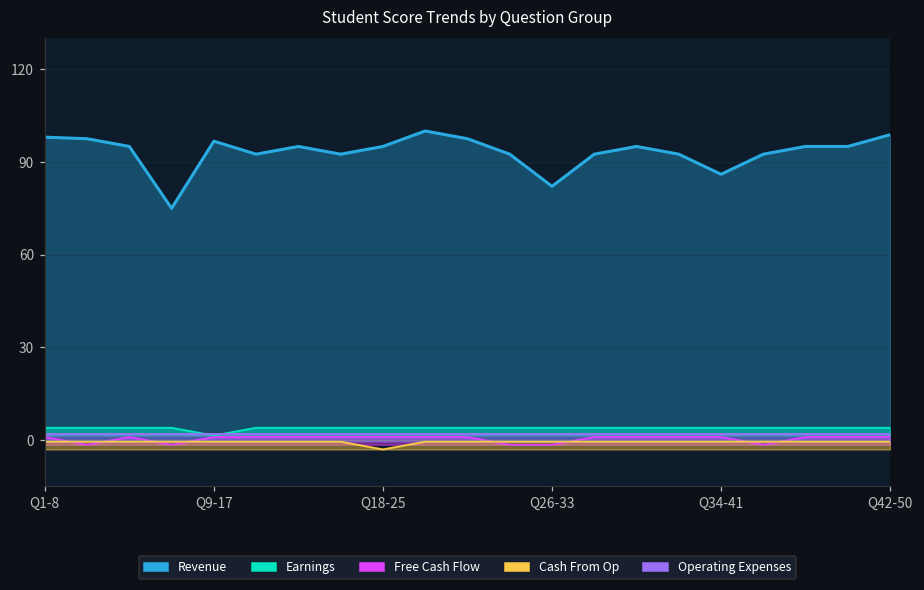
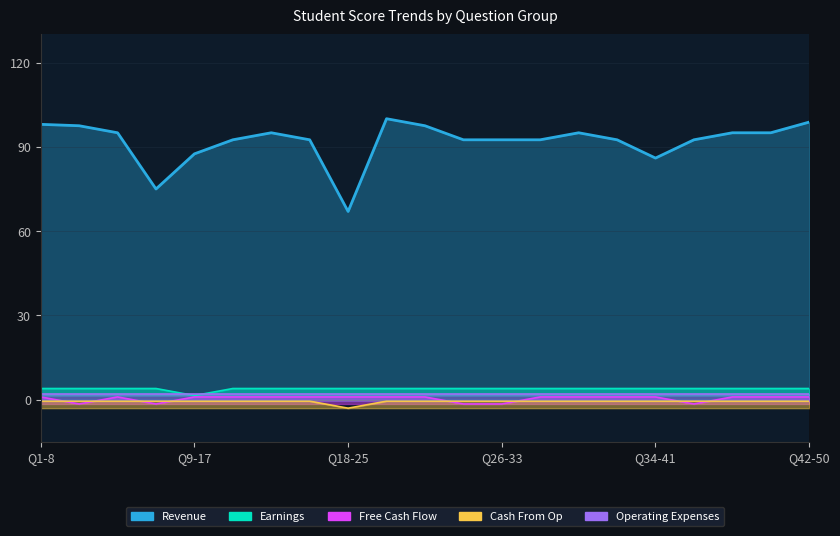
  {
    "Revenue": {
      "Q1-8": 98,
-     "Q9-17": 97,
-     "Q18-25": 95,
-     "Q26-33": 82,
+     "Q9-17": 88,
+     "Q18-25": 67,
+     "Q26-33": 93,
      "Q34-41": 86,
      "Q42-50": 99
    },
    "Earnings": {
      "Q1-8": 4,
      "Q18-25": 4,
      "Q26-33": 4,
      "Q34-41": 4,
      "Q42-50": 4
    },
    "Cash From Op": {
      "Q1-8": -1,
      "Q9-17": -1,
      "Q18-25": 0,
      "Q26-33": -1,
      "Q34-41": -1,
      "Q42-50": -1
    }
  }
